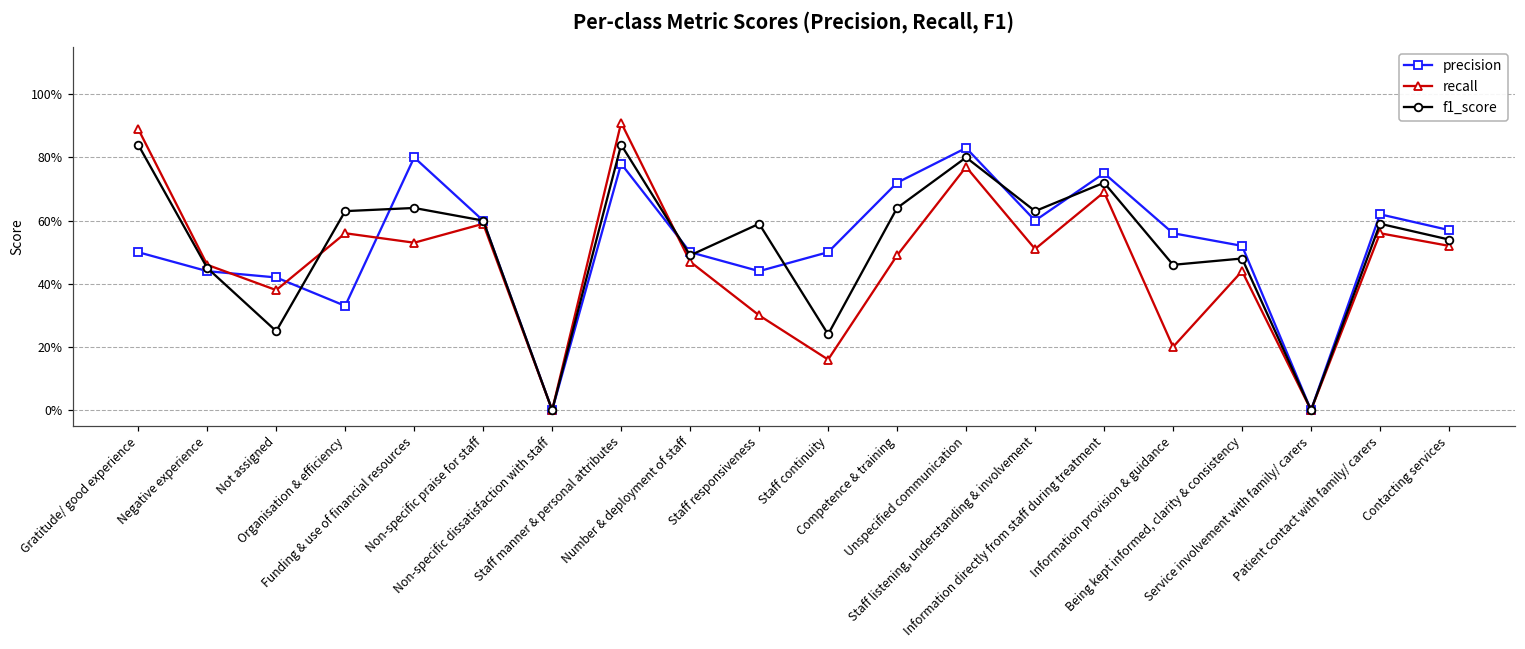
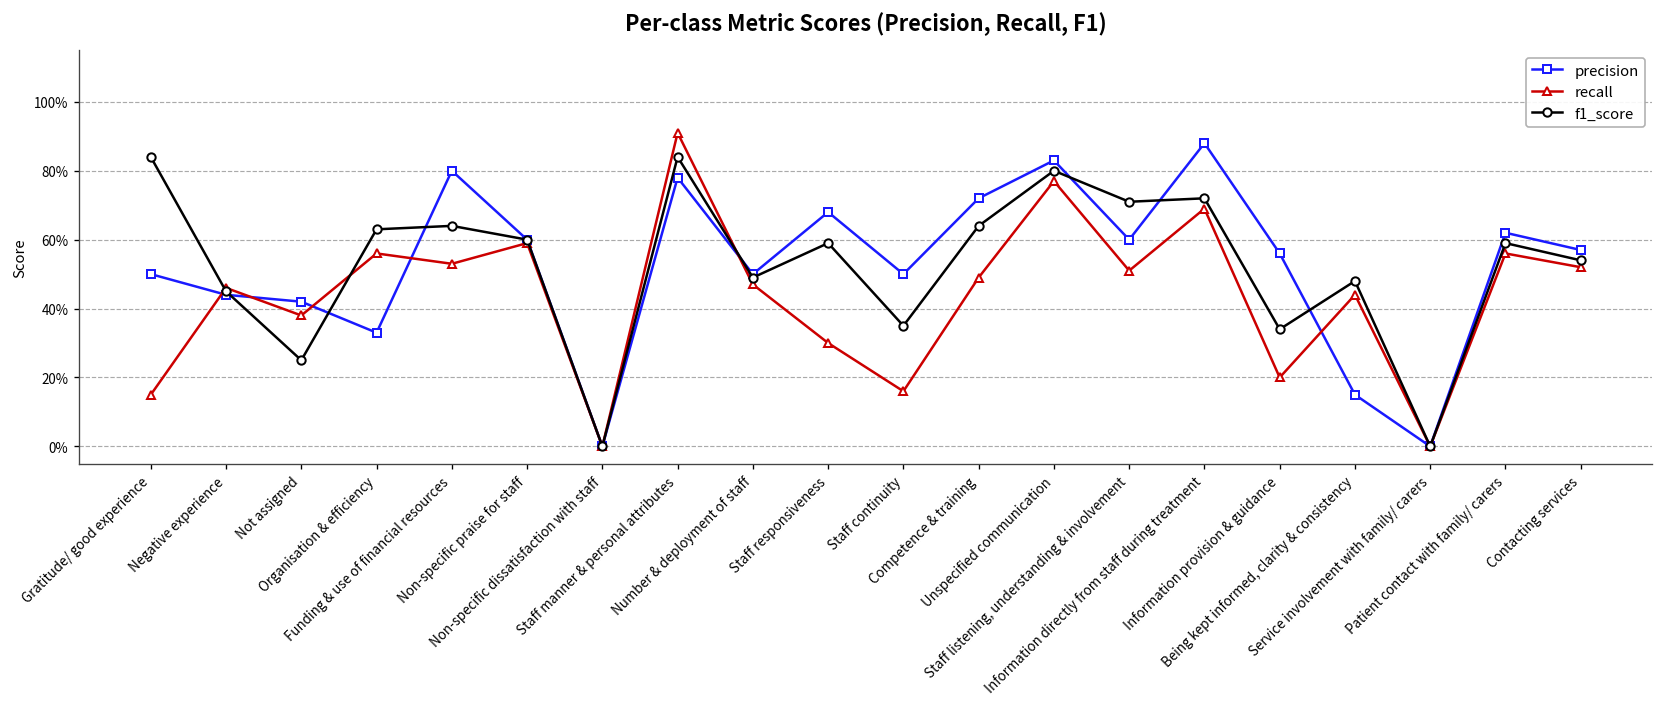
  {
    "precision": {
      "Gratitude/ good experience": "50%",
      "Negative experience": "44%",
      "Not assigned": "42%",
      "Organisation & efficiency": "33%",
      "Funding & use of financial resources": "80%",
      "Staff manner & personal attributes": "78%",
      "Number & deployment of staff": "50%",
-     "Staff responsiveness": "44%",
+     "Staff responsiveness": "68%",
      "Staff continuity": "50%",
      "Competence & training": "72%",
      "Unspecified communication": "83%",
      "Staff listening, understanding & involvement": "60%",
-     "Information directly from staff during treatment": "75%",
+     "Information directly from staff during treatment": "88%",
      "Information provision & guidance": "56%",
-     "Being kept informed, clarity & consistency": "52%",
+     "Being kept informed, clarity & consistency": "15%",
      "Patient contact with family/ carers": "62%",
      "Contacting services": "57%"
    },
    "recall": {
-     "Gratitude/ good experience": "89%",
+     "Gratitude/ good experience": "15%",
      "Negative experience": "46%",
      "Not assigned": "38%",
      "Organisation & efficiency": "56%",
      "Funding & use of financial resources": "53%",
      "Non-specific praise for staff": "59%",
      "Staff manner & personal attributes": "91%",
      "Number & deployment of staff": "47%",
      "Staff responsiveness": "30%",
      "Staff continuity": "16%",
      "Competence & training": "49%",
      "Unspecified communication": "77%",
      "Staff listening, understanding & involvement": "51%",
      "Information directly from staff during treatment": "69%",
      "Information provision & guidance": "20%",
      "Being kept informed, clarity & consistency": "44%",
      "Patient contact with family/ carers": "56%",
      "Contacting services": "52%"
    },
    "f1_score": {
      "Gratitude/ good experience": "84%",
      "Negative experience": "45%",
      "Not assigned": "25%",
      "Organisation & efficiency": "63%",
      "Funding & use of financial resources": "64%",
      "Staff manner & personal attributes": "84%",
      "Number & deployment of staff": "49%",
      "Staff responsiveness": "59%",
-     "Staff continuity": "24%",
+     "Staff continuity": "35%",
      "Competence & training": "64%",
      "Unspecified communication": "80%",
-     "Staff listening, understanding & involvement": "63%",
+     "Staff listening, understanding & involvement": "71%",
      "Information directly from staff during treatment": "72%",
-     "Information provision & guidance": "46%",
+     "Information provision & guidance": "34%",
      "Being kept informed, clarity & consistency": "48%",
      "Patient contact with family/ carers": "59%",
      "Contacting services": "54%"
    }
  }
